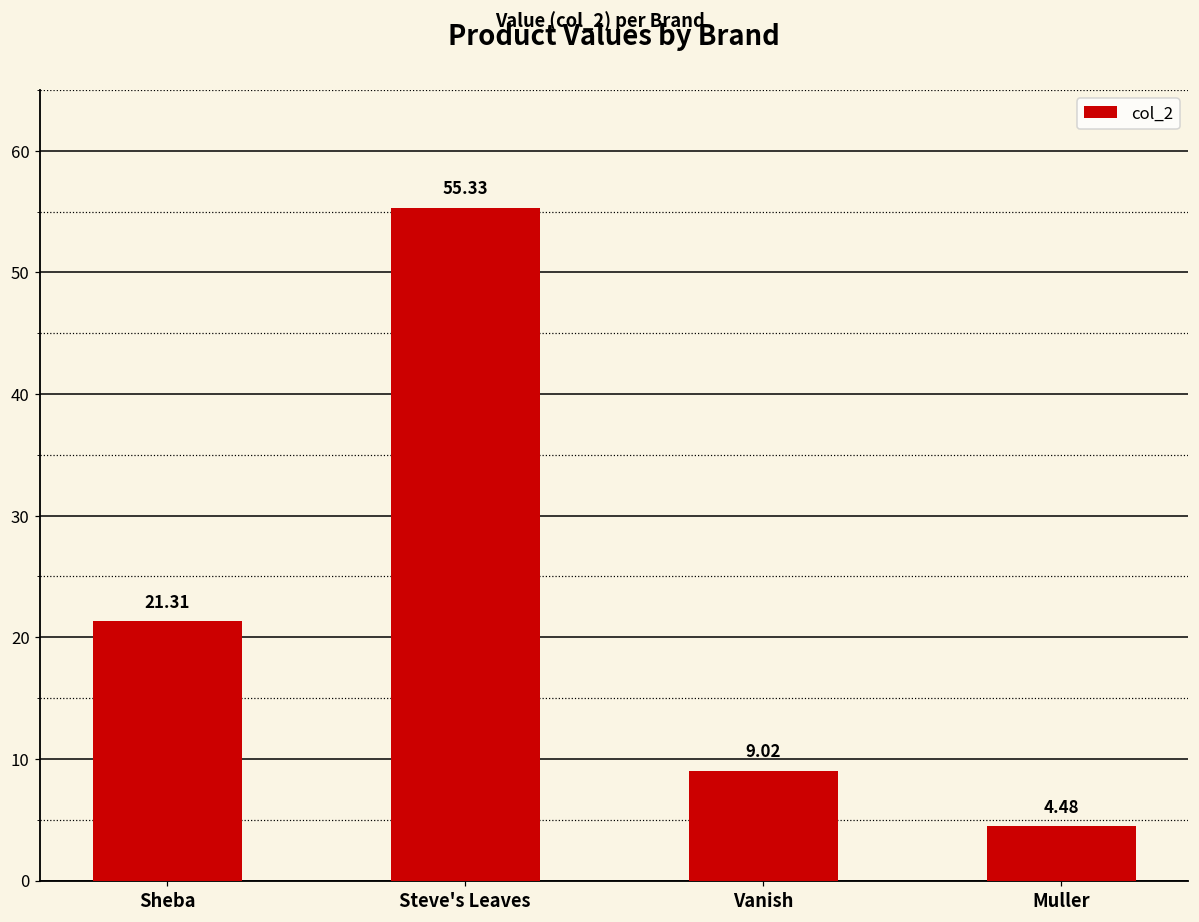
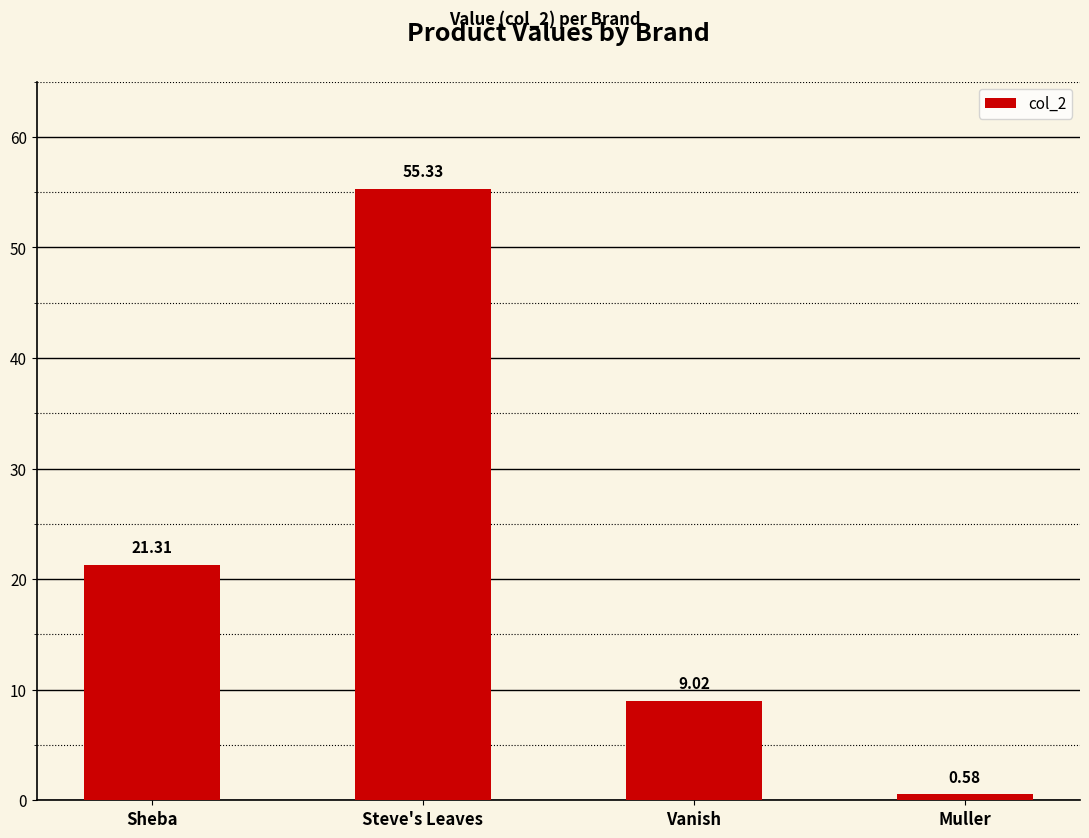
  {
    "Sheba": 21.31,
    "Steve's Leaves": 55.33,
    "Vanish": 9.02,
-   "Muller": 4.48
+   "Muller": 0.58
  }
